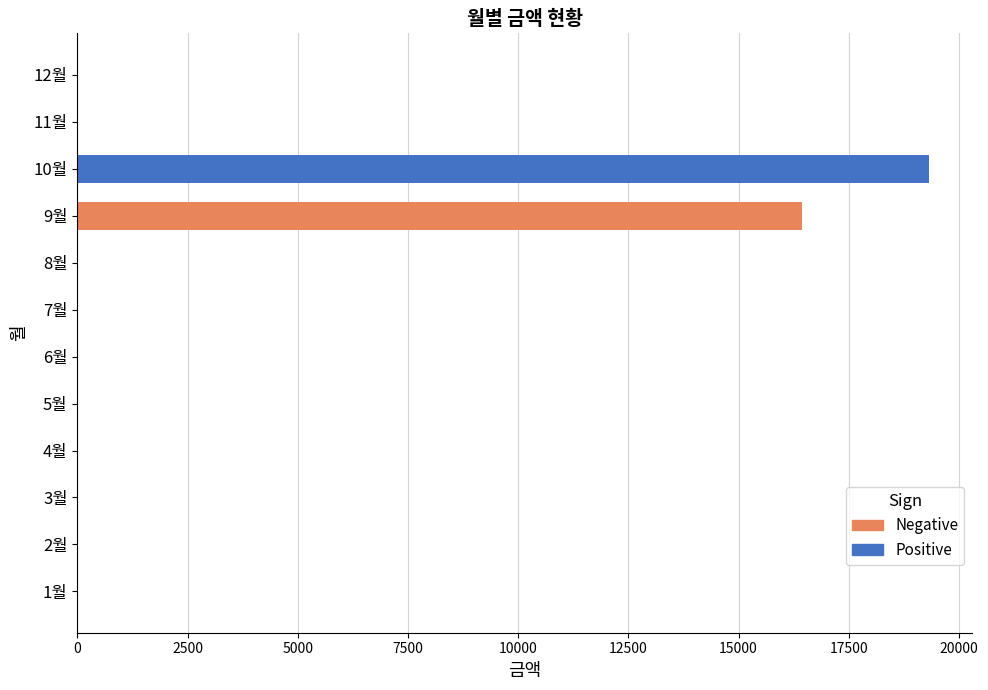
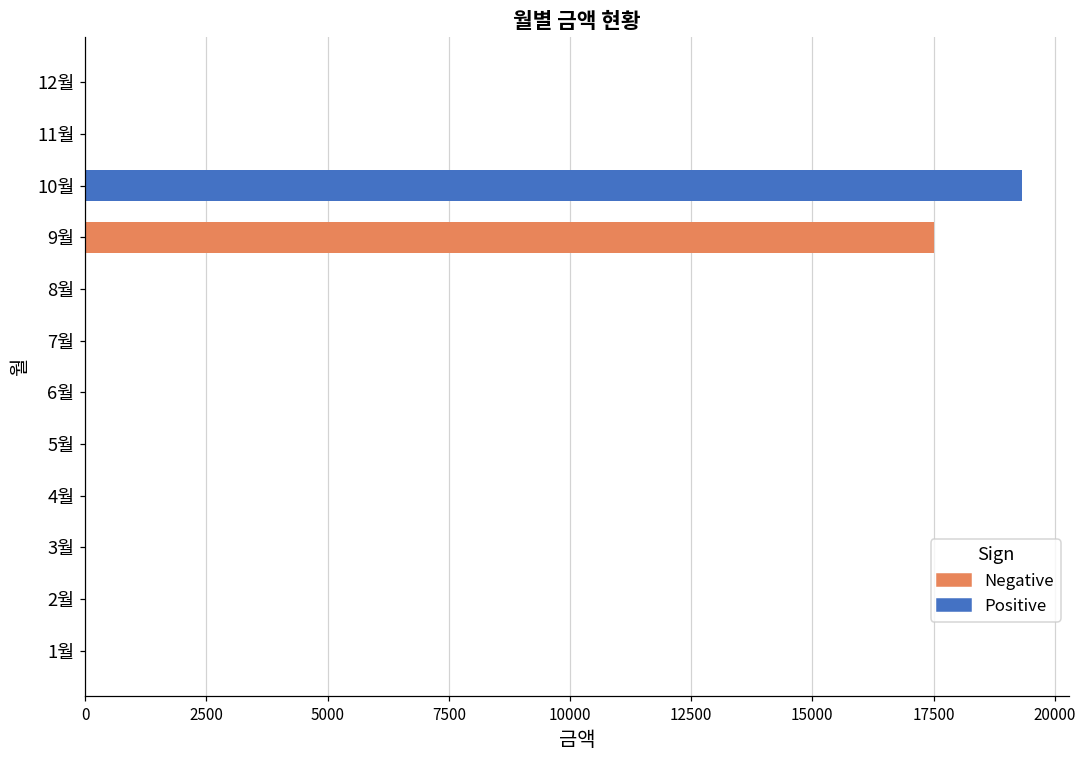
  {
    "Negative": {
-     "9월": 16500
+     "9월": 17500
    }
  }
